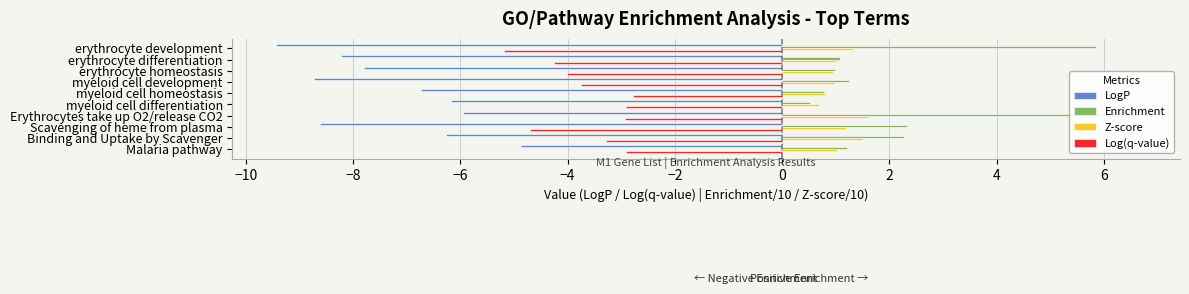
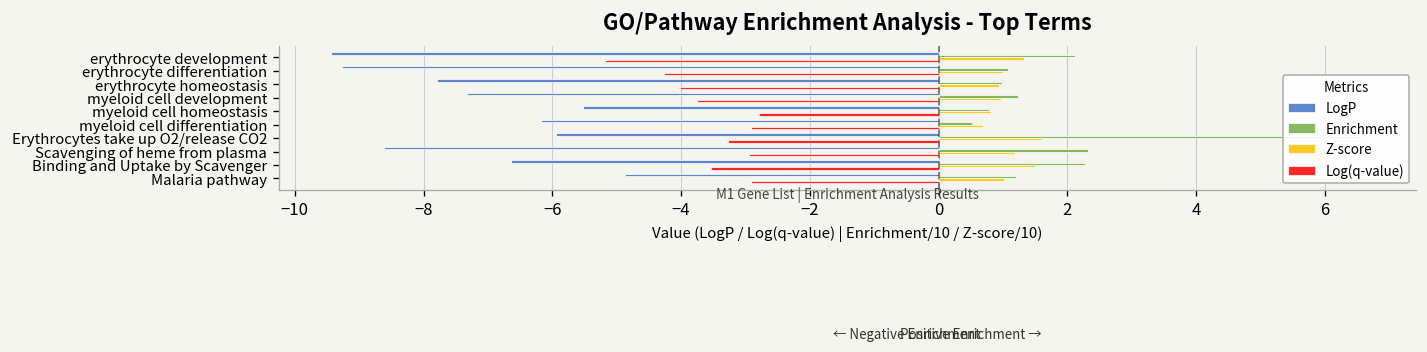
  {
    "LogP": {
      "erythrocyte development": -9.4,
-     "erythrocyte differentiation": -8.2,
+     "erythrocyte differentiation": -9.3,
      "erythrocyte homeostasis": -7.8,
-     "myeloid cell development": -8.7,
-     "myeloid cell homeostasis": -6.7,
+     "myeloid cell development": -7.3,
+     "myeloid cell homeostasis": -5.5,
      "myeloid cell differentiation": -6.2,
      "Erythrocytes take up O2/release CO2": -5.9,
      "Scavenging of heme from plasma": -8.6,
-     "Binding and Uptake by Scavenger": -6.3,
+     "Binding and Uptake by Scavenger": -6.6,
      "Malaria pathway": -4.9
    },
    "Enrichment": {
-     "erythrocyte development": 5.9,
+     "erythrocyte development": 2.1,
      "erythrocyte differentiation": 1.1,
      "erythrocyte homeostasis": 1.0,
      "myeloid cell development": 1.2,
      "myeloid cell homeostasis": 0.8,
      "myeloid cell differentiation": 0.5,
      "Scavenging of heme from plasma": 2.3,
      "Binding and Uptake by Scavenger": 2.3,
      "Malaria pathway": 1.2
    },
    "Z-score": {
      "erythrocyte development": 1.3,
      "erythrocyte differentiation": 1.0,
      "erythrocyte homeostasis": 0.9,
      "myeloid cell development": 1.0,
      "myeloid cell homeostasis": 0.8,
      "myeloid cell differentiation": 0.7,
      "Erythrocytes take up O2/release CO2": 1.6,
      "Scavenging of heme from plasma": 1.2,
      "Binding and Uptake by Scavenger": 1.5,
      "Malaria pathway": 1.0
    },
    "Log(q-value)": {
      "erythrocyte development": -5.2,
      "erythrocyte differentiation": -4.3,
      "erythrocyte homeostasis": -4.0,
      "myeloid cell development": -3.8,
      "myeloid cell homeostasis": -2.8,
      "myeloid cell differentiation": -2.9,
-     "Erythrocytes take up O2/release CO2": -2.9,
-     "Scavenging of heme from plasma": -4.7,
-     "Binding and Uptake by Scavenger": -3.3,
+     "Erythrocytes take up O2/release CO2": -3.3,
+     "Scavenging of heme from plasma": -3.0,
+     "Binding and Uptake by Scavenger": -3.5,
      "Malaria pathway": -2.9
    }
  }
